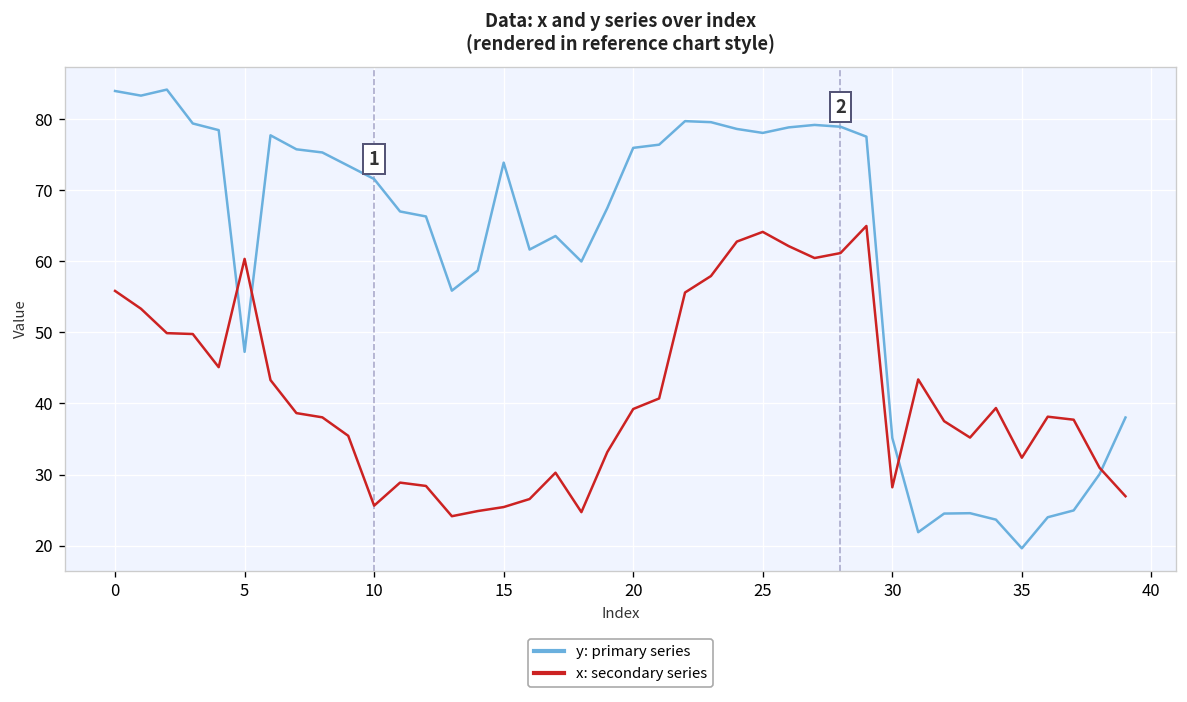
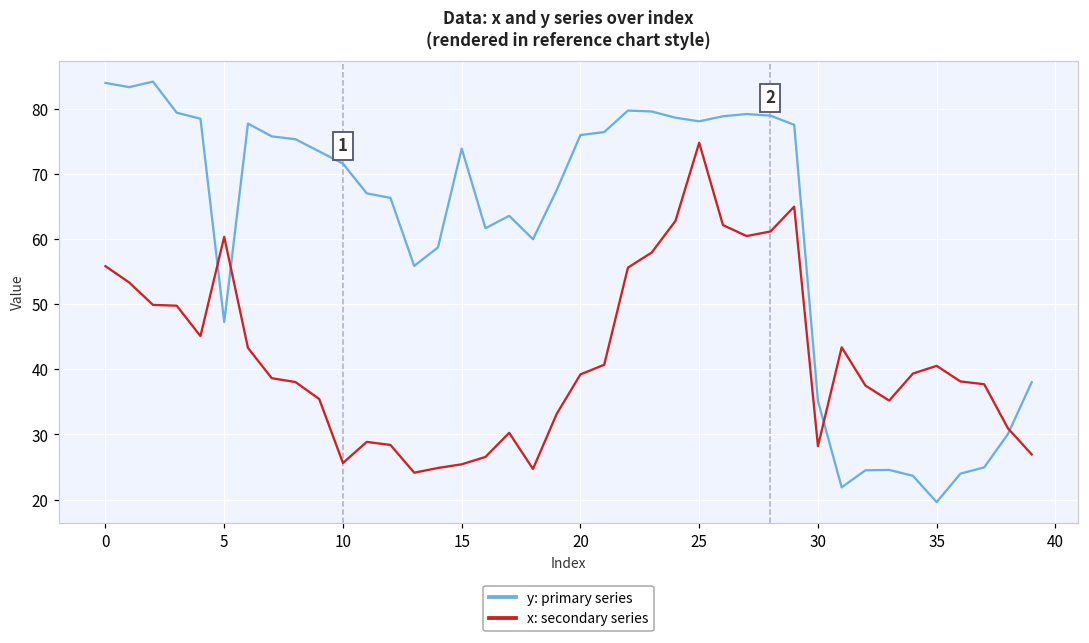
  {
    "y: primary series": {
      "0": 84,
      "5": 47,
      "15": 74,
      "20": 76,
      "25": 78,
      "30": 35,
      "35": 20
    },
    "x: secondary series": {
      "0": 56,
      "5": 60,
      "10": 26,
      "15": 25,
      "20": 39,
-     "25": 64,
+     "25": 75,
      "30": 28,
-     "35": 32
+     "35": 41
    }
  }
